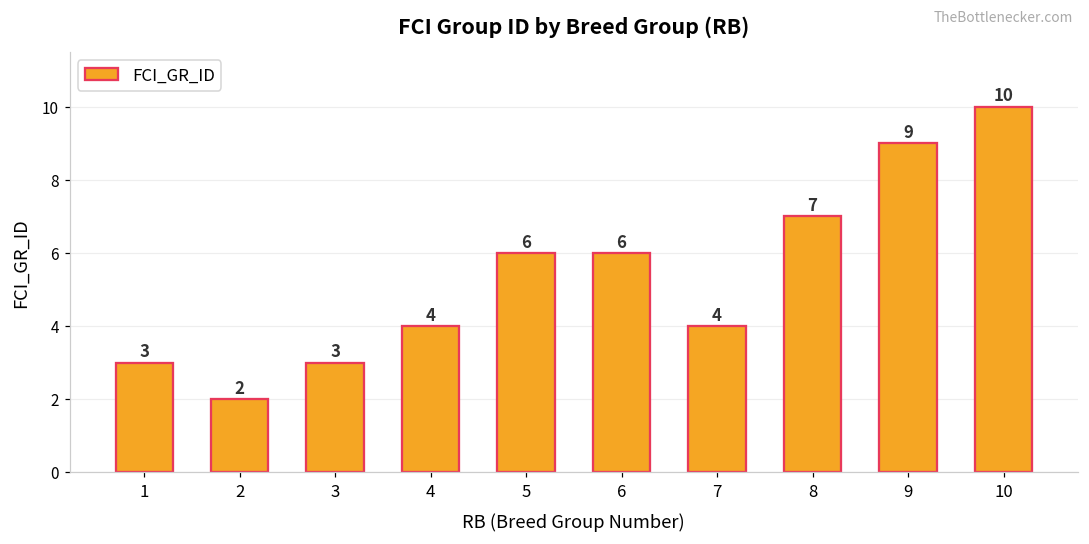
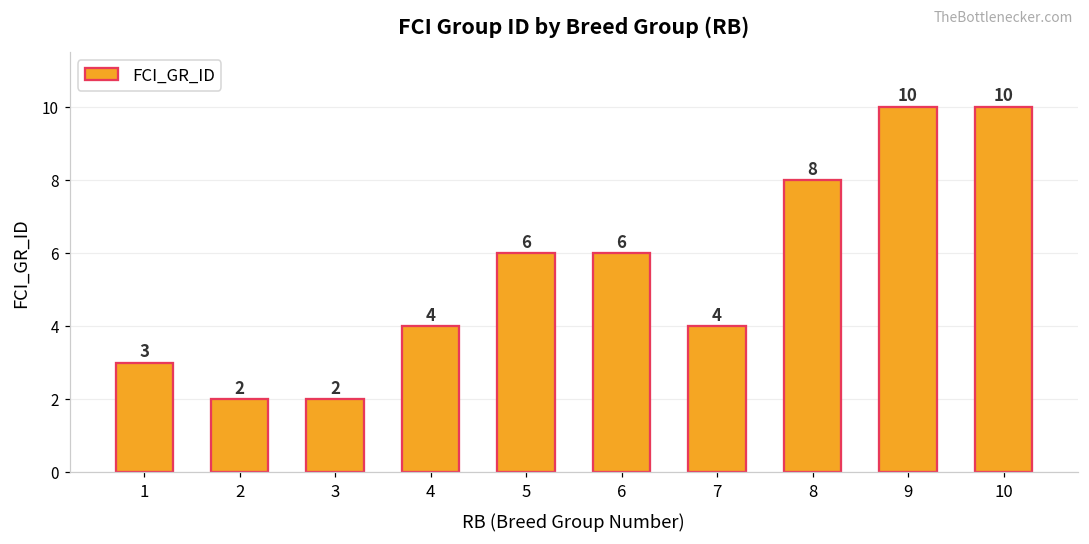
  {
    "1": 3,
    "2": 2,
-   "3": 3,
+   "3": 2,
    "4": 4,
    "5": 6,
    "6": 6,
    "7": 4,
-   "8": 7,
-   "9": 9,
+   "8": 8,
+   "9": 10,
    "10": 10
  }
